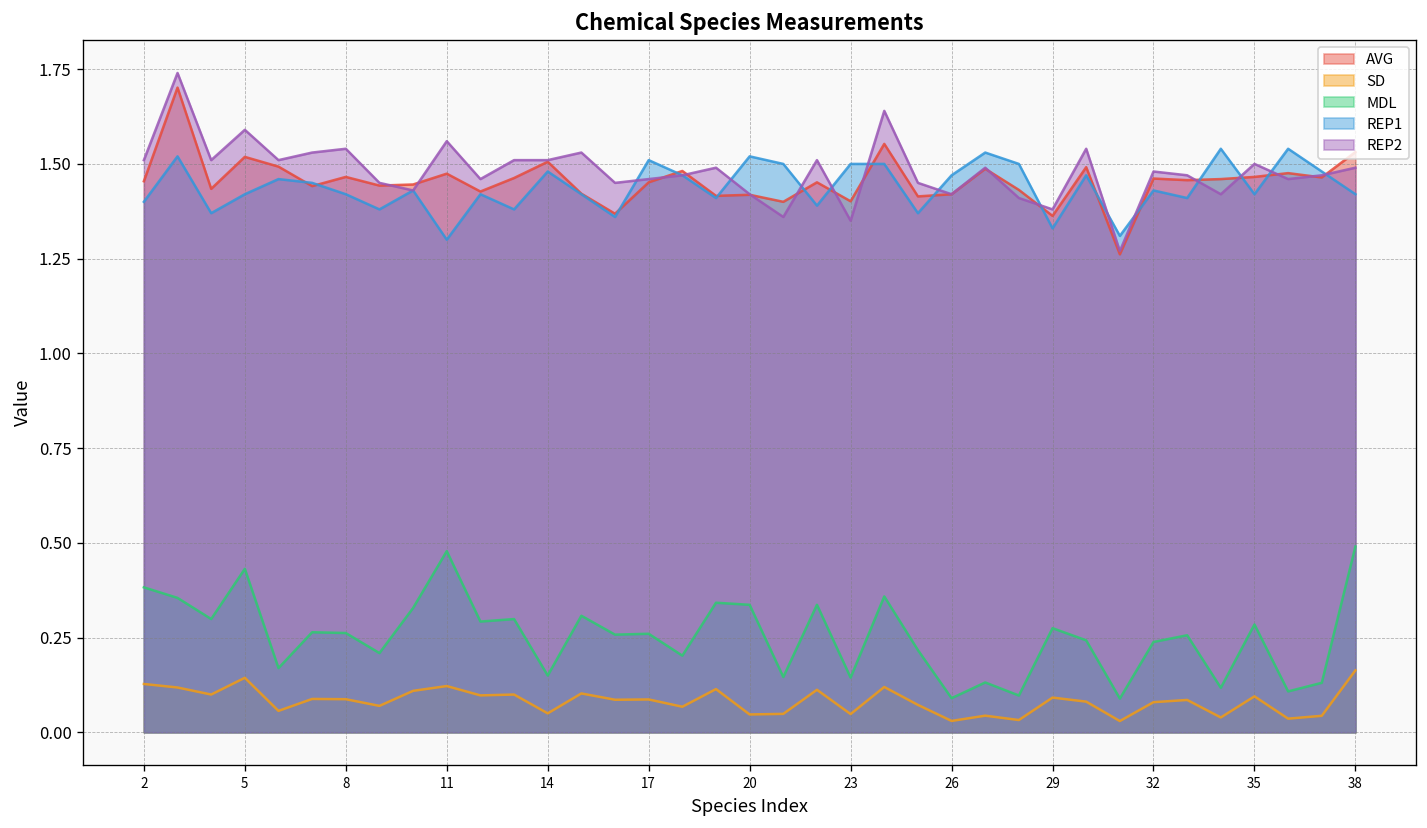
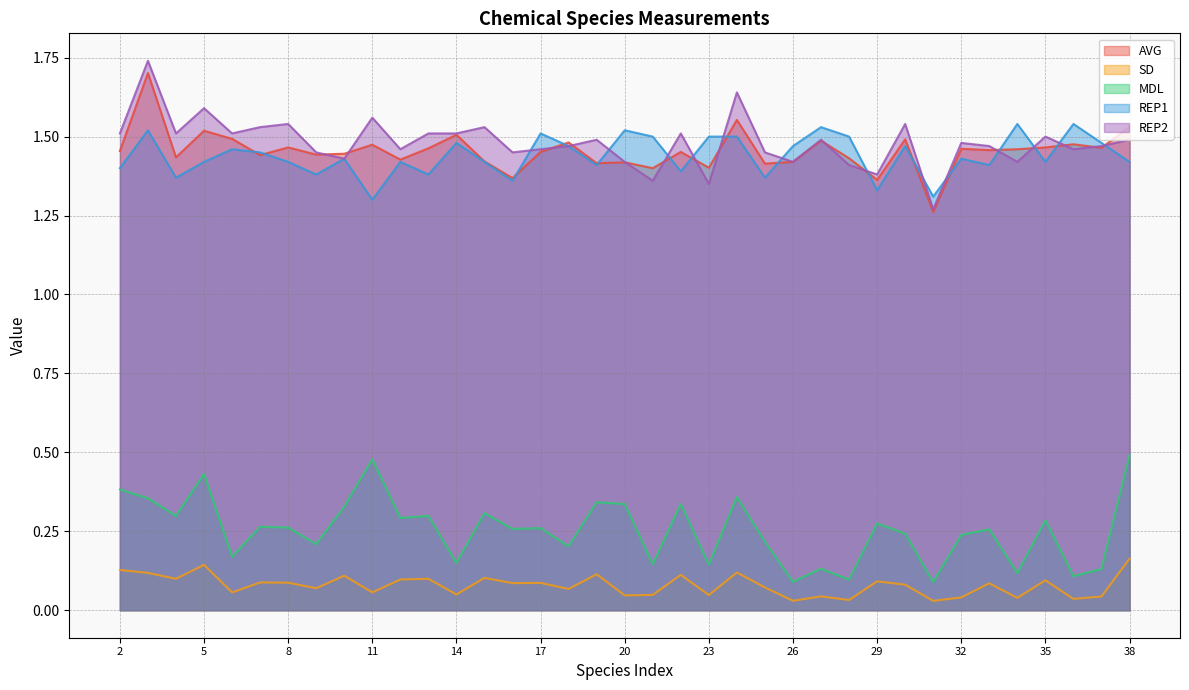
  {
    "AVG": {
      "2": 1.45,
      "5": 1.52,
      "8": 1.47,
      "11": 1.47,
      "17": 1.45,
      "23": 1.40,
      "29": 1.36,
      "32": 1.46,
      "35": 1.47
    },
    "SD": {
      "2": 0.13,
      "5": 0.14,
      "8": 0.09,
-     "11": 0.12,
+     "11": 0.06,
      "14": 0.05,
      "17": 0.09,
      "20": 0.05,
      "23": 0.05,
      "26": 0.03,
      "29": 0.09,
-     "32": 0.08,
+     "32": 0.04,
      "35": 0.09,
      "38": 0.16
    },
    "MDL": {
      "2": 0.38,
      "5": 0.43,
      "8": 0.26,
      "11": 0.48,
      "14": 0.15,
      "17": 0.26,
      "20": 0.34,
      "23": 0.14,
      "26": 0.09,
      "29": 0.27,
      "32": 0.24,
      "35": 0.28,
      "38": 0.49
    },
    "REP1": {
      "2": 1.40,
      "5": 1.42,
      "8": 1.42,
      "11": 1.30,
      "14": 1.48,
      "17": 1.51,
      "20": 1.52,
      "23": 1.50,
      "26": 1.47,
      "29": 1.33,
      "32": 1.43,
      "35": 1.42,
      "38": 1.42
    },
    "REP2": {
      "2": 1.51,
      "5": 1.59,
      "8": 1.54,
      "11": 1.56,
      "17": 1.46,
      "23": 1.35,
      "29": 1.38,
      "32": 1.48,
      "35": 1.50,
      "38": 1.49
    }
  }
